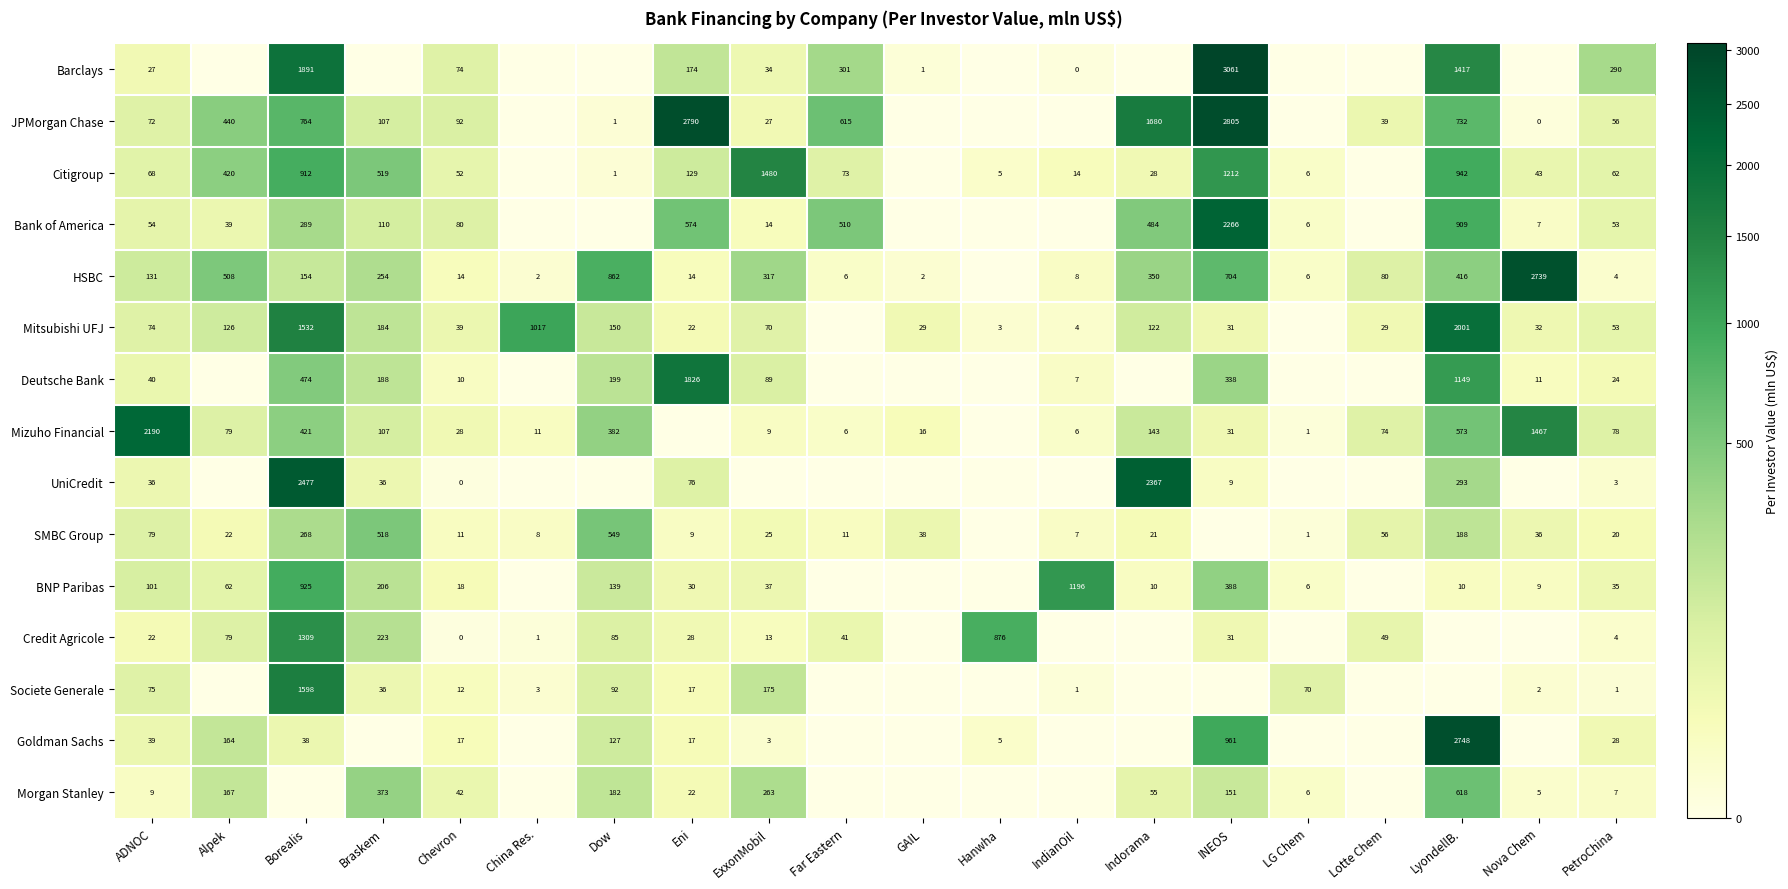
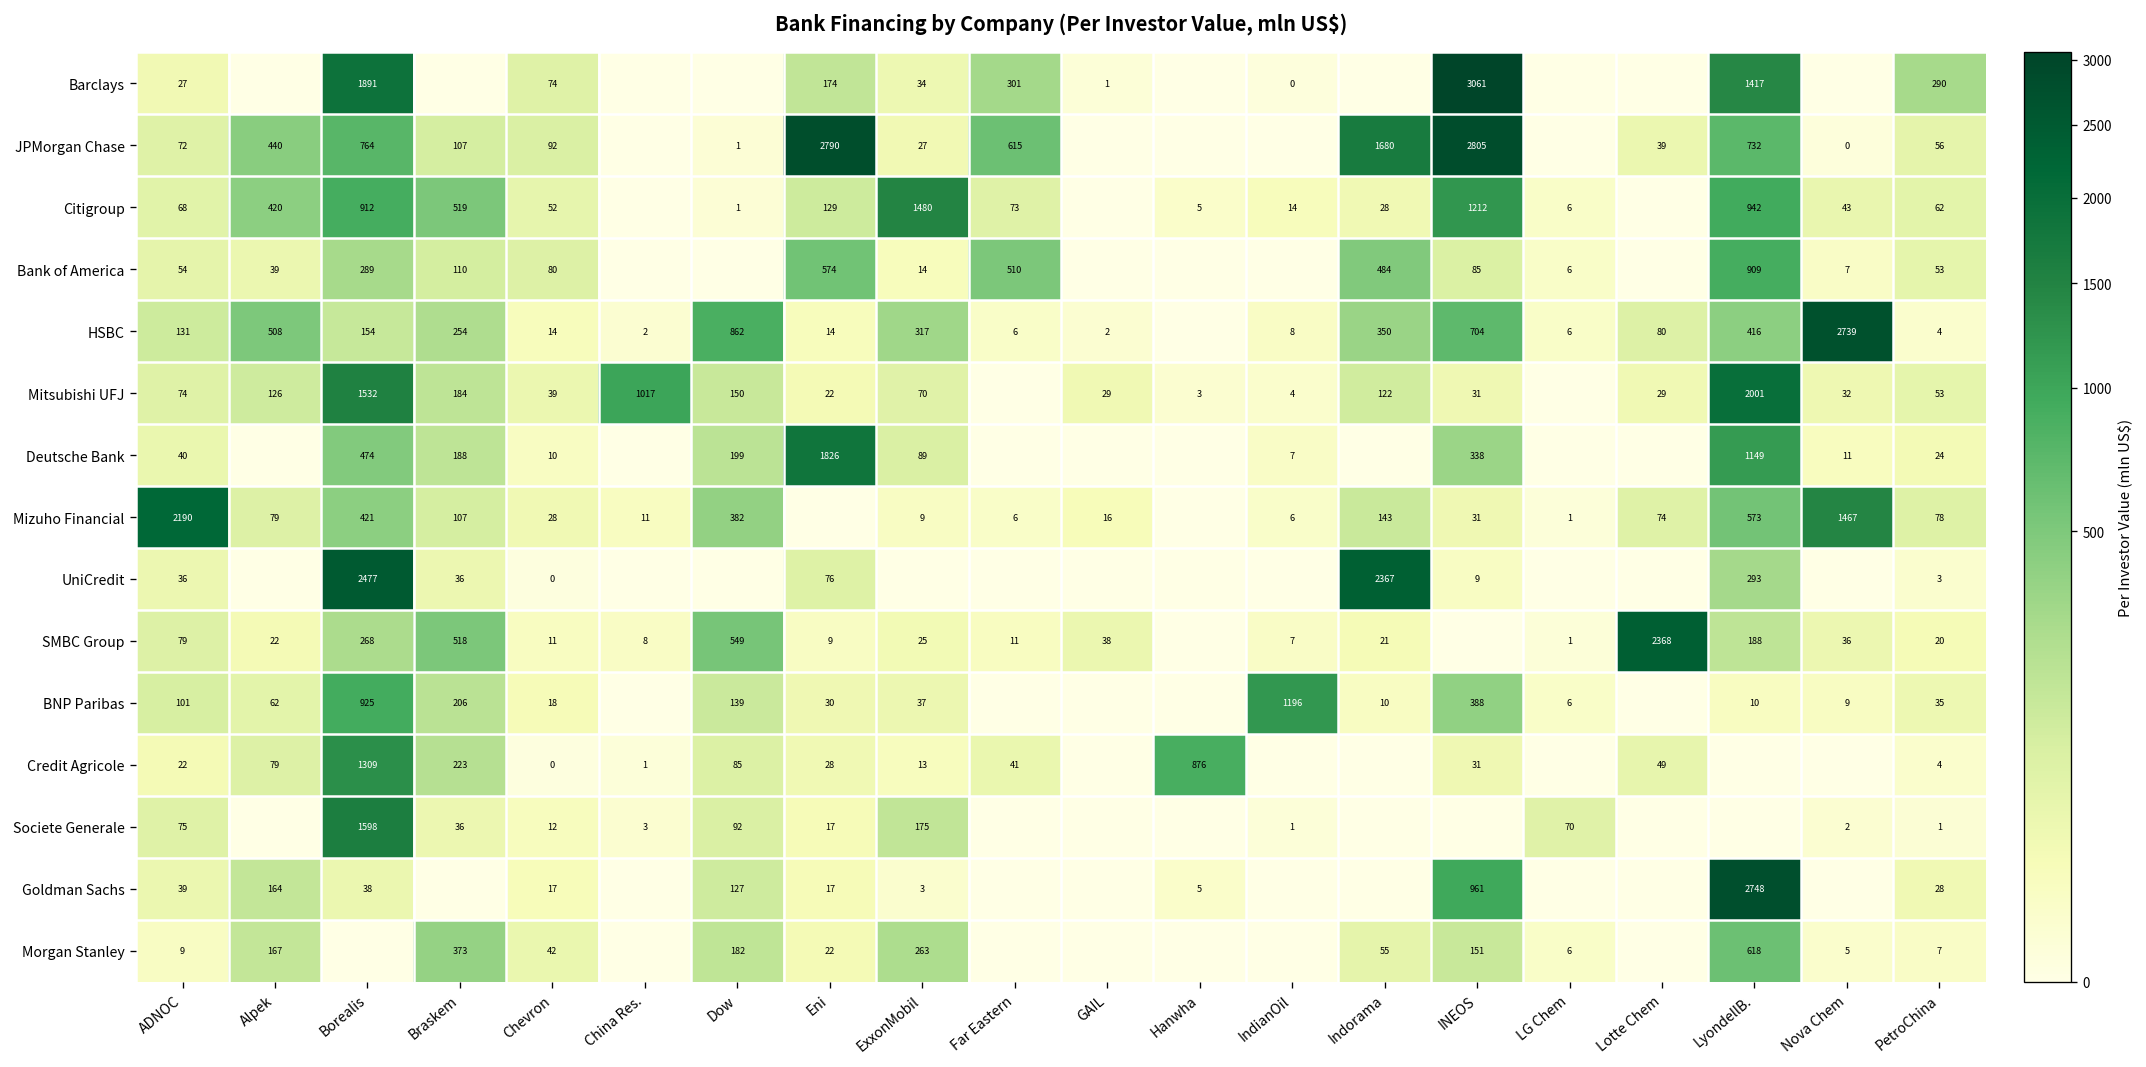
  {
    "Bank of America": {
      "ADNOC": 54,
      "Alpek": 39,
      "Borealis": 289,
      "Braskem": 110,
      "Chevron": 80,
      "Eni": 574,
      "ExxonMobil": 14,
      "Far Eastern": 510,
      "Indorama": 484,
-     "INEOS": 2266,
+     "INEOS": 85,
      "LG Chem": 6,
      "LyondellB.": 909,
      "Nova Chem": 7,
      "PetroChina": 53
    },
    "SMBC Group": {
      "ADNOC": 79,
      "Alpek": 22,
      "Borealis": 268,
      "Braskem": 518,
      "Chevron": 11,
      "China Res.": 8,
      "Dow": 549,
      "Eni": 9,
      "ExxonMobil": 25,
      "Far Eastern": 11,
      "GAIL": 38,
      "IndianOil": 7,
      "Indorama": 21,
      "LG Chem": 1,
-     "Lotte Chem": 56,
+     "Lotte Chem": 2368,
      "LyondellB.": 188,
      "Nova Chem": 36,
      "PetroChina": 20
    }
  }
